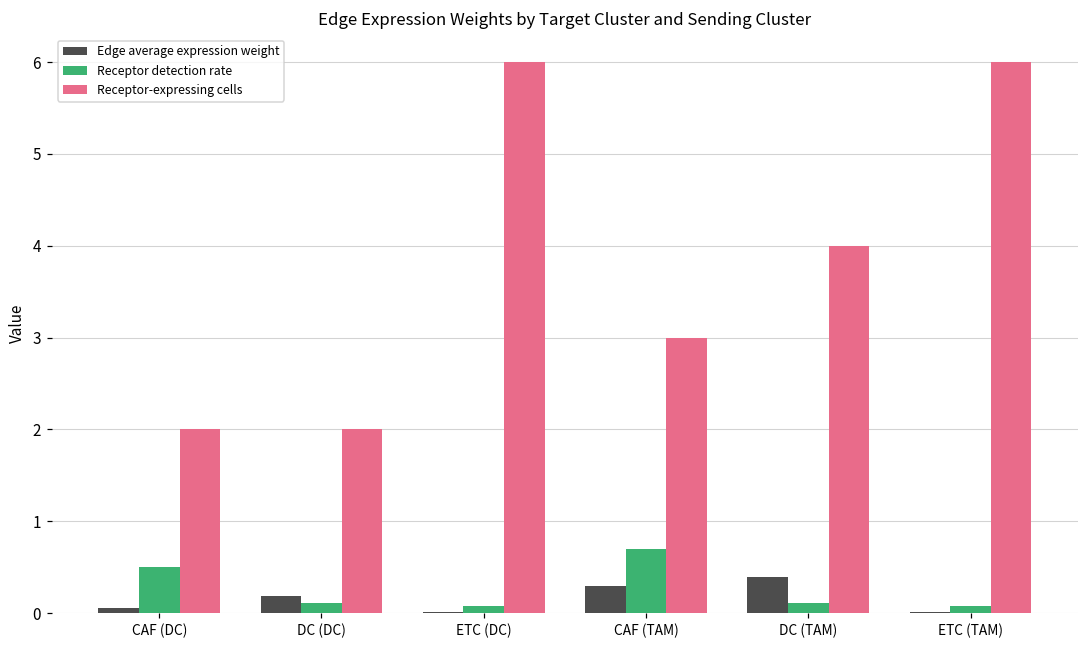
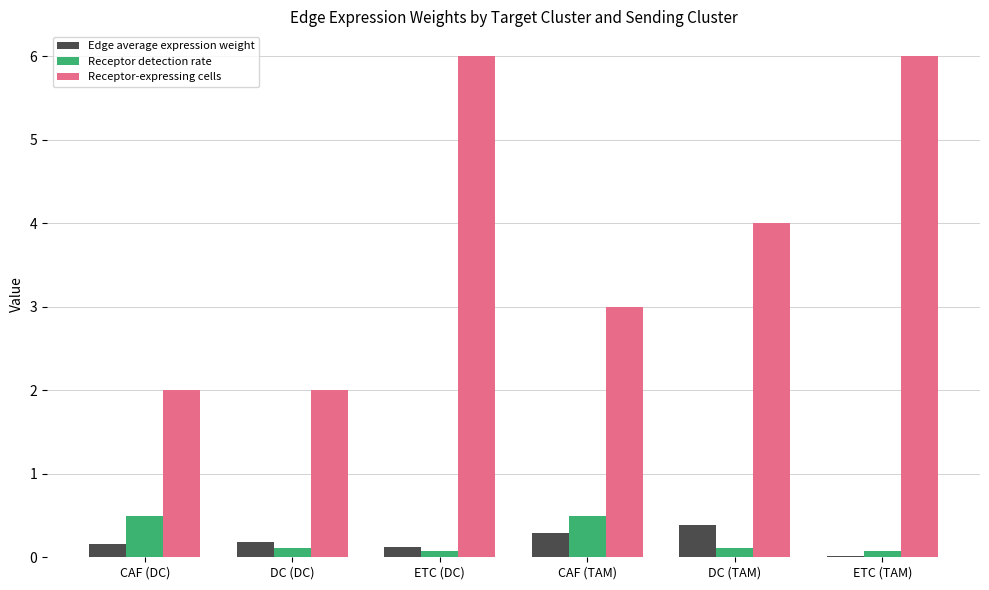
  {
    "Edge average expression weight": {
-     "CAF (DC)": 0.1,
+     "CAF (DC)": 0.2,
      "DC (DC)": 0.2,
-     "ETC (DC)": 0.0,
+     "ETC (DC)": 0.1,
      "CAF (TAM)": 0.3,
      "DC (TAM)": 0.4
    },
    "Receptor detection rate": {
      "CAF (DC)": 0.5,
      "DC (DC)": 0.1,
      "ETC (DC)": 0.1,
-     "CAF (TAM)": 0.7,
+     "CAF (TAM)": 0.5,
      "DC (TAM)": 0.1,
      "ETC (TAM)": 0.1
    },
    "Receptor-expressing cells": {
      "CAF (DC)": 2.0,
      "DC (DC)": 2.0,
      "ETC (DC)": 6.0,
      "CAF (TAM)": 3.0,
      "DC (TAM)": 4.0,
      "ETC (TAM)": 6.0
    }
  }
